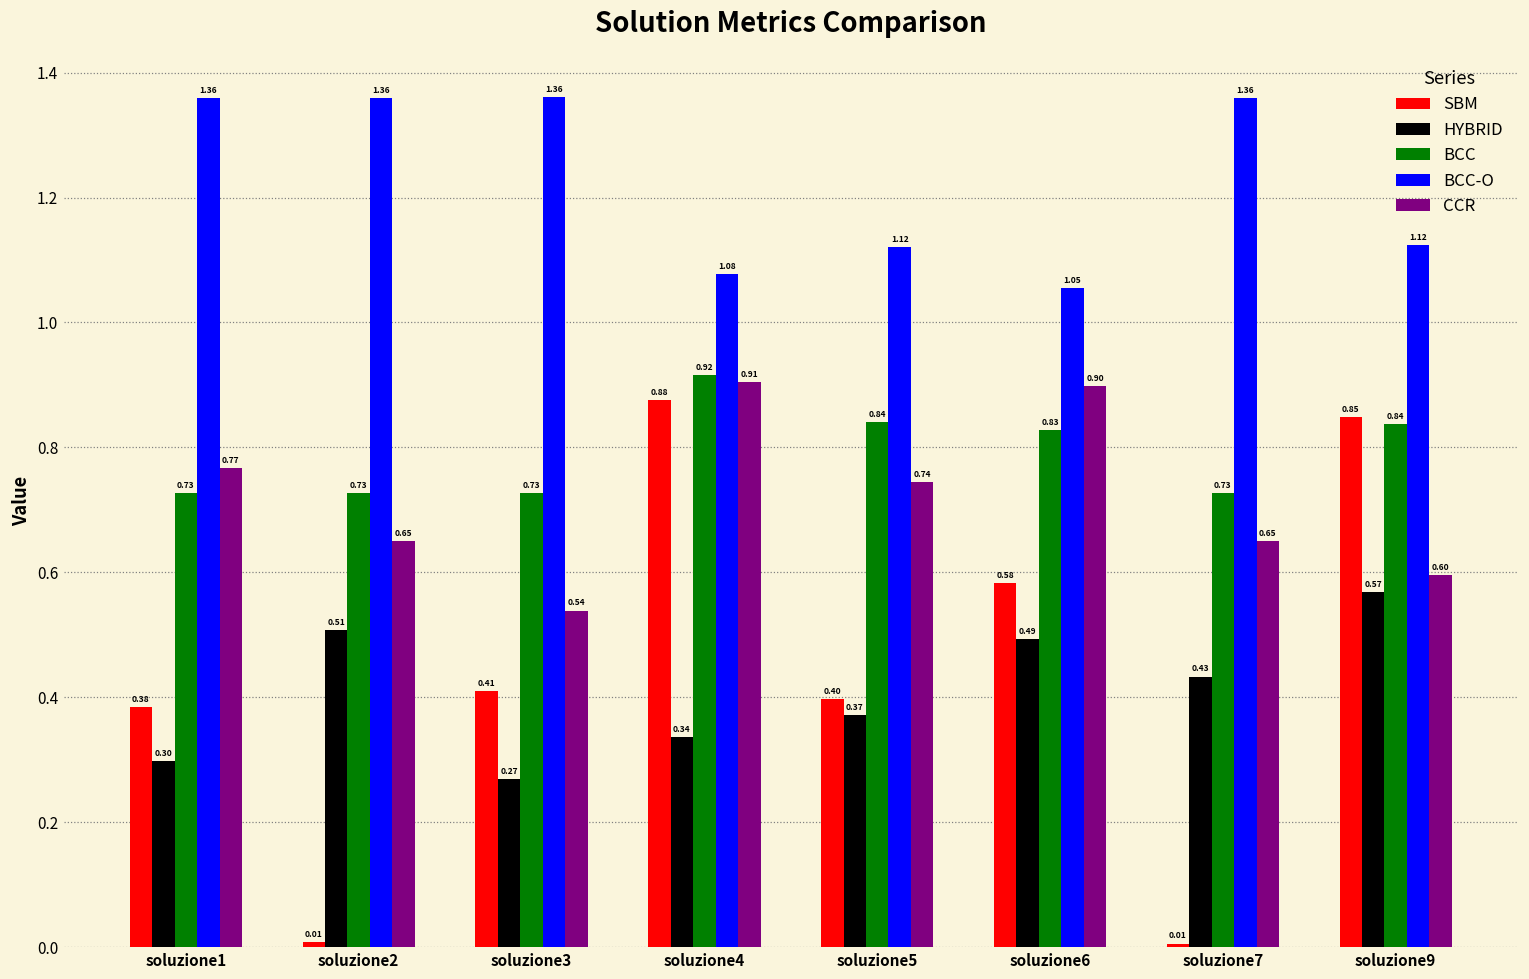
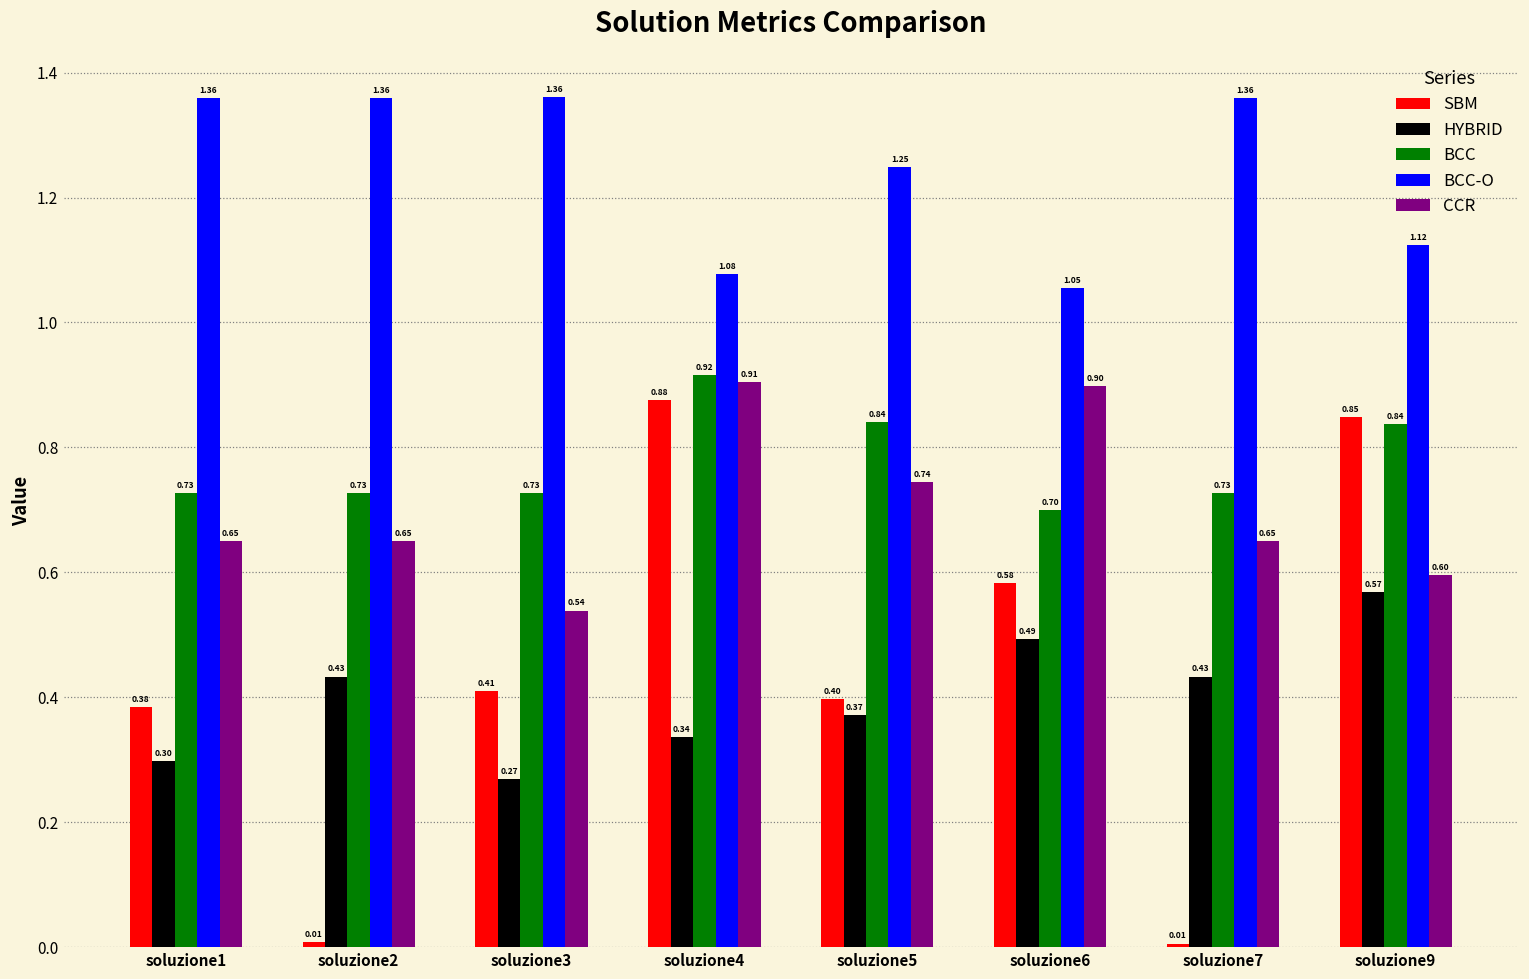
  {
    "SBM": {
      "soluzione1": 0.38,
      "soluzione2": 0.01,
      "soluzione3": 0.41,
      "soluzione4": 0.88,
      "soluzione5": 0.40,
      "soluzione6": 0.58,
      "soluzione7": 0.01,
      "soluzione9": 0.85
    },
    "HYBRID": {
      "soluzione1": 0.30,
-     "soluzione2": 0.51,
+     "soluzione2": 0.43,
      "soluzione3": 0.27,
      "soluzione4": 0.34,
      "soluzione5": 0.37,
      "soluzione6": 0.49,
      "soluzione7": 0.43,
      "soluzione9": 0.57
    },
    "BCC": {
      "soluzione1": 0.73,
      "soluzione2": 0.73,
      "soluzione3": 0.73,
      "soluzione4": 0.92,
      "soluzione5": 0.84,
-     "soluzione6": 0.83,
+     "soluzione6": 0.70,
      "soluzione7": 0.73,
      "soluzione9": 0.84
    },
    "BCC-O": {
      "soluzione1": 1.36,
      "soluzione2": 1.36,
      "soluzione3": 1.36,
      "soluzione4": 1.08,
-     "soluzione5": 1.12,
+     "soluzione5": 1.25,
      "soluzione6": 1.05,
      "soluzione7": 1.36,
      "soluzione9": 1.12
    },
    "CCR": {
-     "soluzione1": 0.77,
+     "soluzione1": 0.65,
      "soluzione2": 0.65,
      "soluzione3": 0.54,
      "soluzione4": 0.91,
      "soluzione5": 0.74,
      "soluzione6": 0.90,
      "soluzione7": 0.65,
      "soluzione9": 0.60
    }
  }
